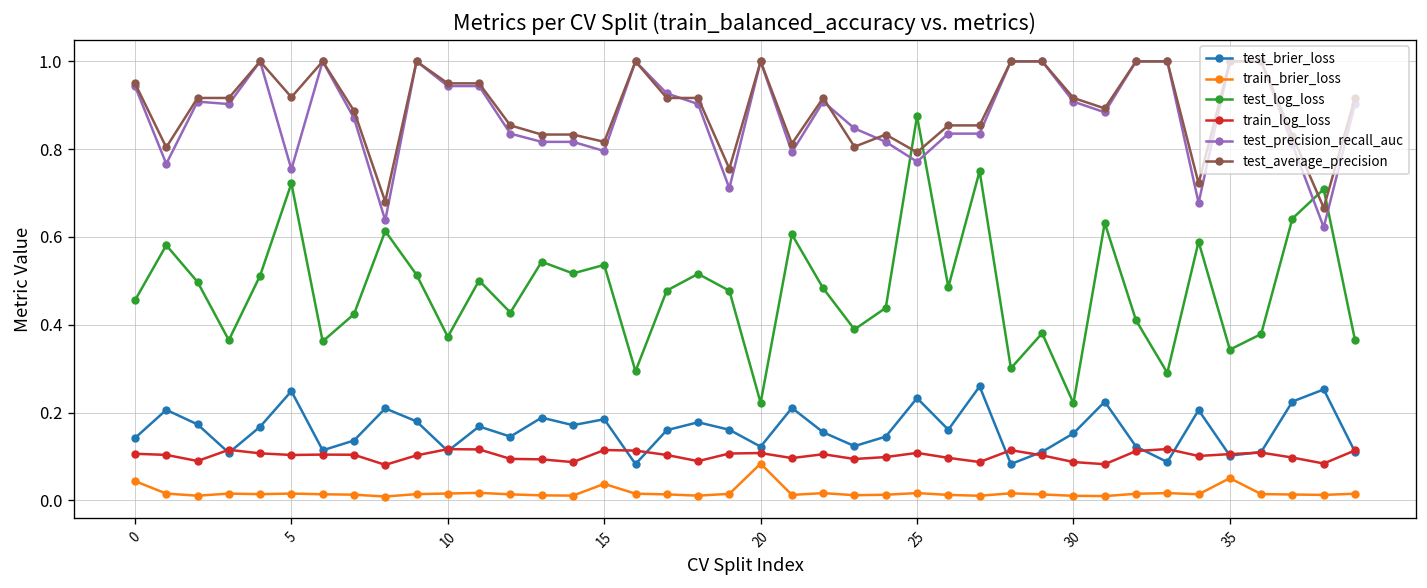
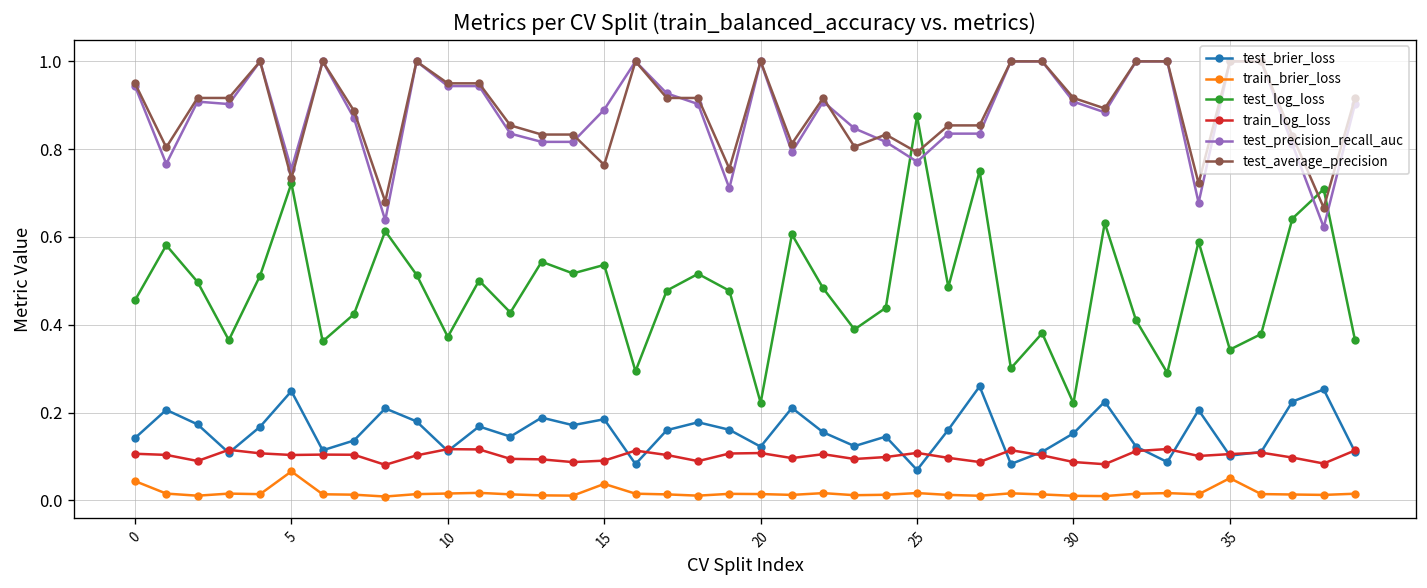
  {
    "test_brier_loss": {
      "0": 0.14,
      "5": 0.25,
      "15": 0.18,
      "20": 0.12,
-     "25": 0.23,
+     "25": 0.07,
      "30": 0.15
    },
    "train_brier_loss": {
      "0": 0.04,
-     "5": 0.02,
+     "5": 0.07,
      "10": 0.02,
      "15": 0.04,
-     "20": 0.08,
+     "20": 0.01,
      "25": 0.02,
      "30": 0.01,
      "35": 0.05
    },
    "test_log_loss": {
      "0": 0.46,
      "5": 0.72,
      "10": 0.37,
      "15": 0.54,
      "20": 0.22,
      "25": 0.88,
      "30": 0.22,
      "35": 0.34
    },
    "train_log_loss": {
      "0": 0.11,
      "5": 0.10,
-     "15": 0.11,
+     "15": 0.09,
      "20": 0.11,
      "25": 0.11,
      "30": 0.09
    },
    "test_precision_recall_auc": {
      "5": 0.75,
-     "15": 0.80,
+     "15": 0.89,
      "25": 0.77,
      "30": 0.91
    },
    "test_average_precision": {
-     "5": 0.92,
-     "15": 0.82,
+     "5": 0.73,
+     "15": 0.76,
      "25": 0.79,
      "30": 0.92
    }
  }
